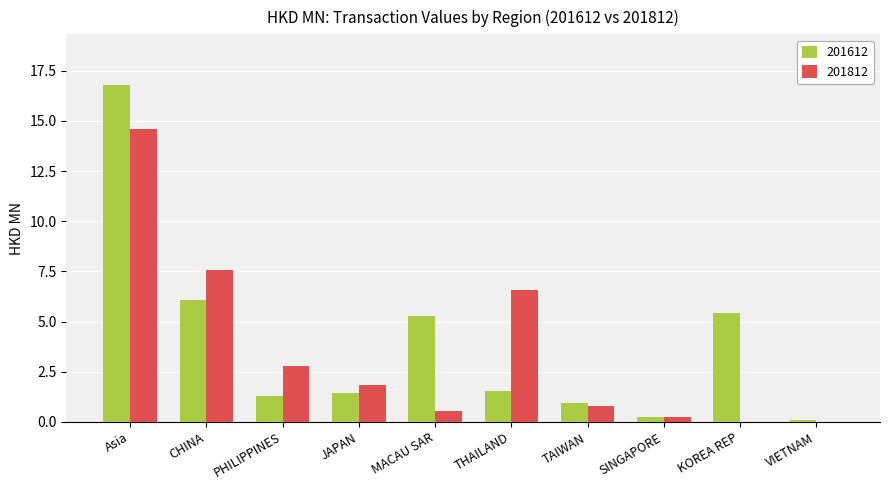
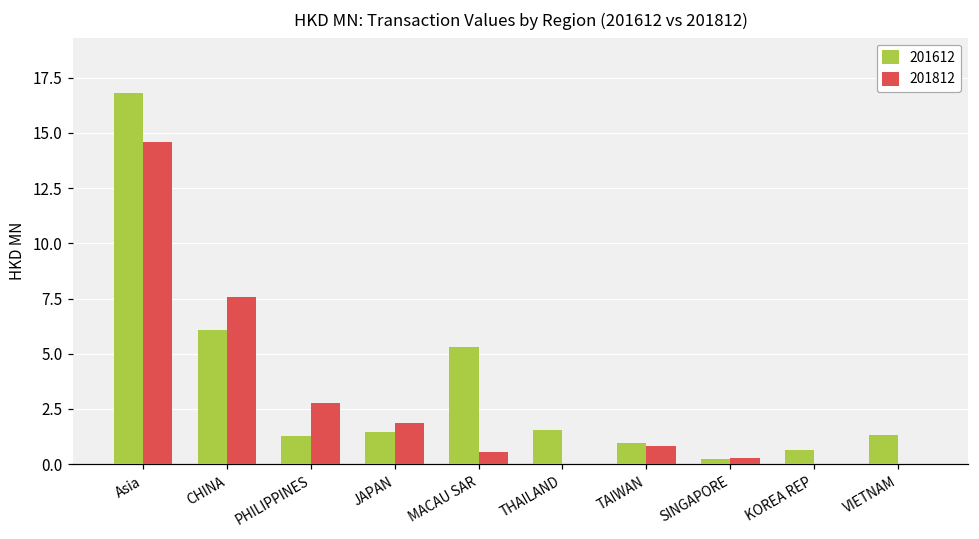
  {
    "201612": {
      "Asia": 16.8,
      "CHINA": 6.1,
      "PHILIPPINES": 1.3,
      "JAPAN": 1.4,
      "MACAU SAR": 5.3,
      "THAILAND": 1.5,
      "TAIWAN": 1.0,
      "SINGAPORE": 0.2,
-     "KOREA REP": 5.4,
-     "VIETNAM": 0.1
+     "KOREA REP": 0.6,
+     "VIETNAM": 1.3
    },
    "201812": {
      "Asia": 14.6,
      "CHINA": 7.6,
      "PHILIPPINES": 2.8,
      "JAPAN": 1.9,
      "MACAU SAR": 0.5,
-     "THAILAND": 6.6,
+     "THAILAND": 0.0,
      "TAIWAN": 0.8,
      "SINGAPORE": 0.3
    }
  }
